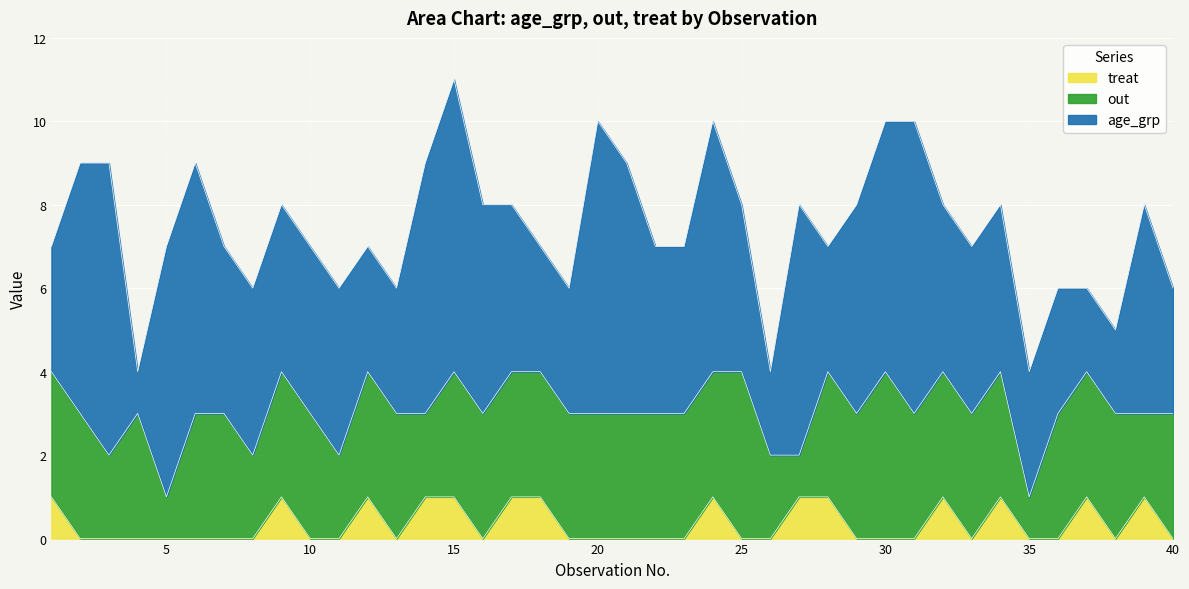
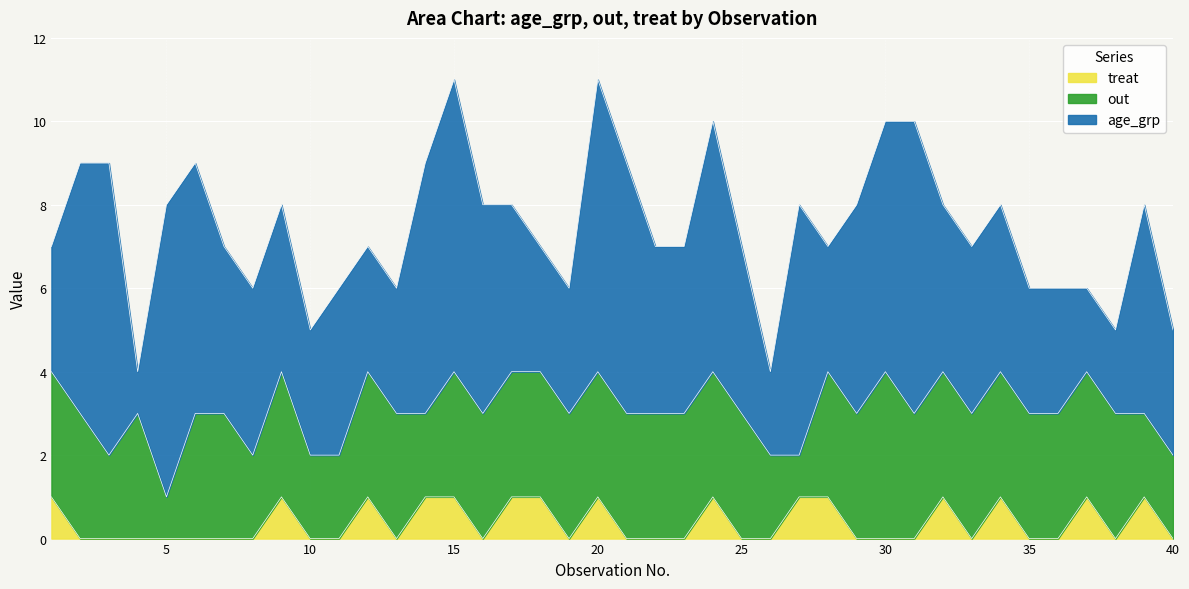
  {
    "treat": {
      "5": 0,
      "10": 0,
      "15": 1,
-     "20": 0,
+     "20": 1,
      "25": 0,
      "30": 0,
      "35": 0,
      "40": 0
    },
    "out": {
      "5": 1,
-     "10": 3,
+     "10": 2,
      "15": 4,
-     "25": 4,
+     "25": 3,
      "30": 4,
-     "35": 1,
-     "40": 3
+     "35": 3,
+     "40": 2
    },
    "age_grp": {
-     "5": 6,
-     "10": 4,
+     "5": 7,
+     "10": 3,
      "15": 11,
      "30": 10
    }
  }
